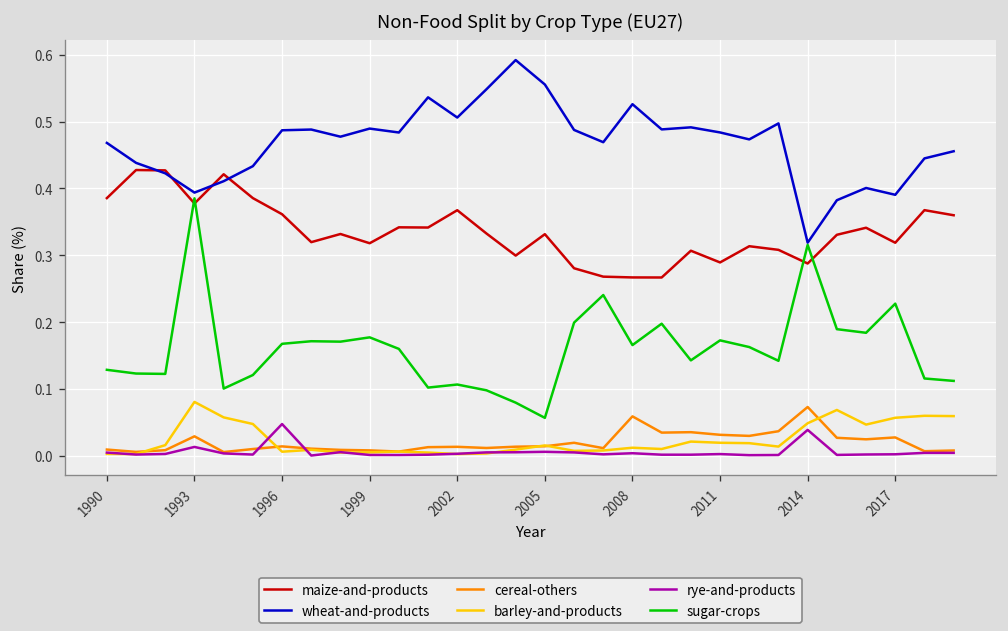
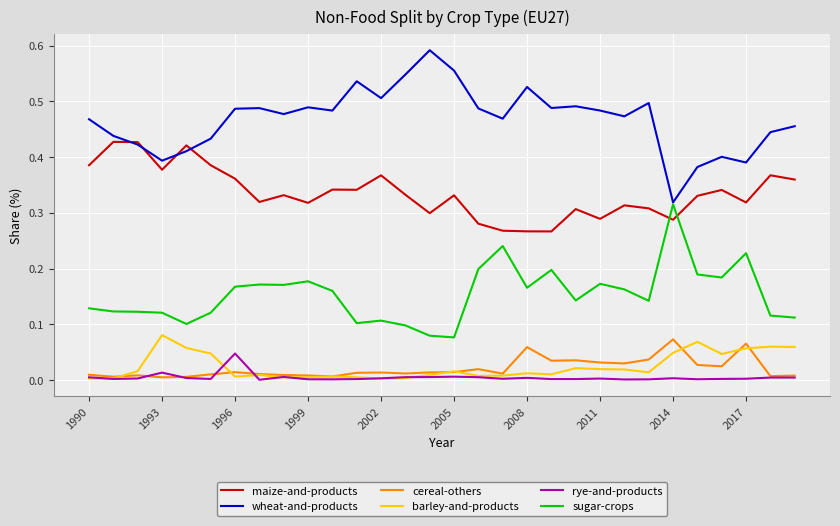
  {
    "maize-and-products": {
      "1990": 0.39,
      "1993": 0.38,
      "1996": 0.36,
      "1999": 0.32,
      "2002": 0.37,
      "2005": 0.33,
      "2008": 0.27,
      "2011": 0.29,
      "2014": 0.29,
      "2017": 0.32
    },
    "wheat-and-products": {
      "1990": 0.47,
      "1993": 0.39,
      "1996": 0.49,
      "1999": 0.49,
      "2002": 0.51,
      "2005": 0.56,
      "2008": 0.53,
      "2011": 0.48,
      "2017": 0.39
    },
    "cereal-others": {
-     "1993": 0.03,
+     "1993": 0.01,
      "1996": 0.01,
      "2002": 0.01,
      "2008": 0.06,
      "2011": 0.03,
      "2014": 0.07,
-     "2017": 0.03
+     "2017": 0.07
    },
    "barley-and-products": {
      "1993": 0.08,
      "1996": 0.01,
      "2008": 0.01,
      "2011": 0.02,
      "2014": 0.05,
      "2017": 0.06
    },
    "rye-and-products": {
      "1993": 0.01,
      "1996": 0.05,
      "2005": 0.01,
      "2008": 0.00,
      "2011": 0.00,
-     "2014": 0.04,
+     "2014": 0.00,
      "2017": 0.00
    },
    "sugar-crops": {
      "1990": 0.13,
-     "1993": 0.39,
+     "1993": 0.12,
      "1996": 0.17,
      "1999": 0.18,
      "2002": 0.11,
-     "2005": 0.06,
+     "2005": 0.08,
      "2008": 0.17,
      "2011": 0.17,
      "2017": 0.23
    }
  }
